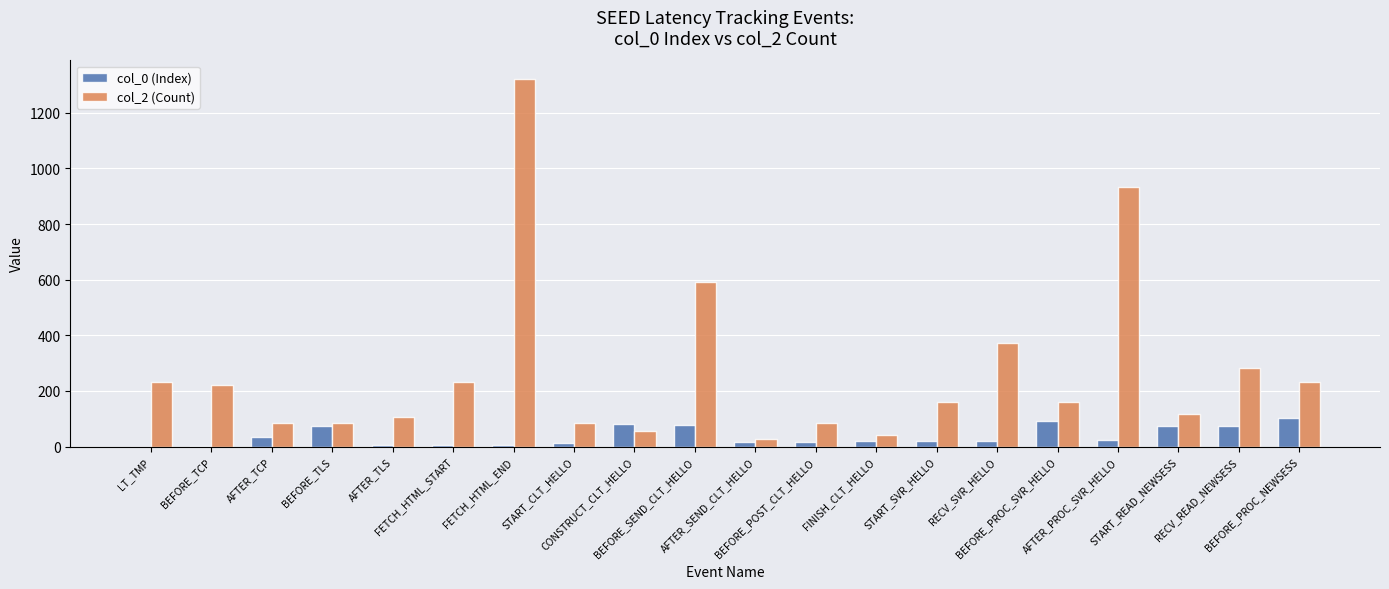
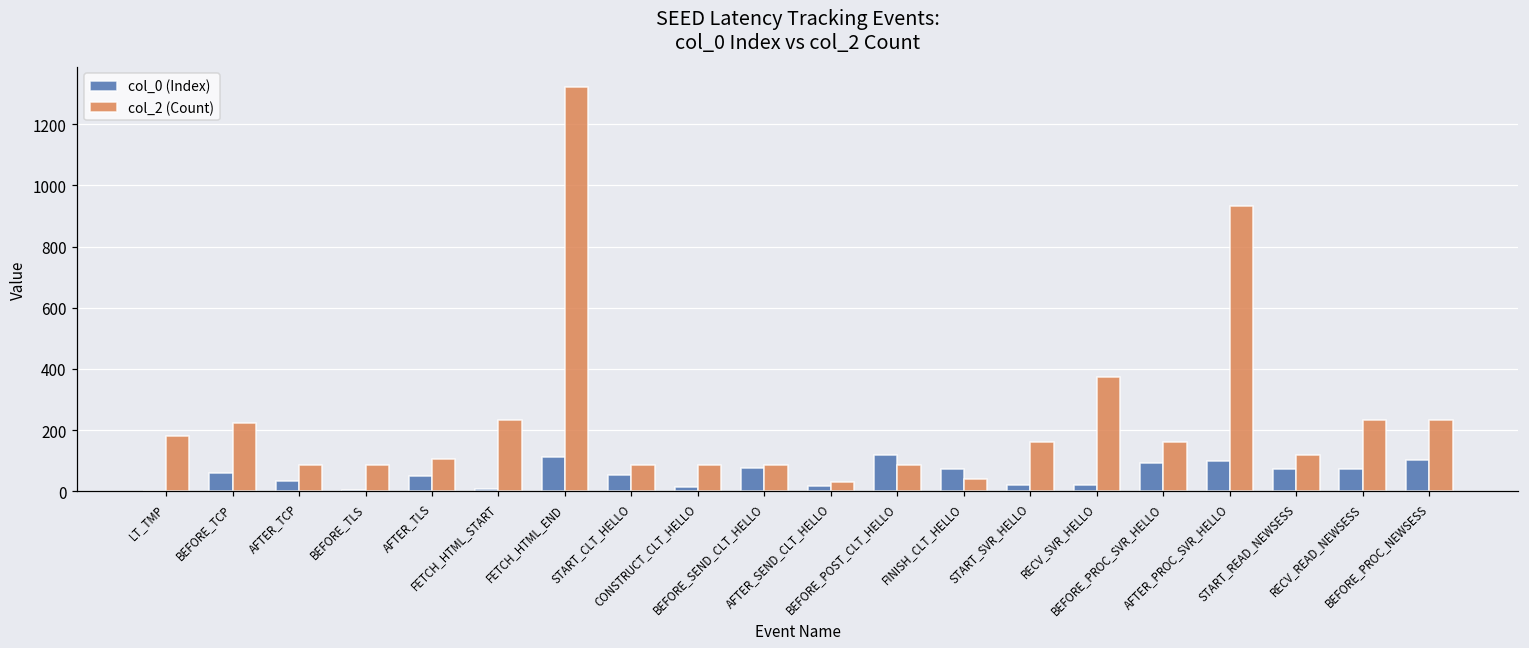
  {
    "col_0 (Index)": {
      "LT_TMP": 0,
-     "BEFORE_TCP": 0,
+     "BEFORE_TCP": 60,
      "AFTER_TCP": 30,
-     "BEFORE_TLS": 70,
-     "AFTER_TLS": 10,
-     "FETCH_HTML_END": 10,
-     "START_CLT_HELLO": 10,
-     "CONSTRUCT_CLT_HELLO": 80,
+     "BEFORE_TLS": 0,
+     "AFTER_TLS": 50,
+     "FETCH_HTML_END": 110,
+     "START_CLT_HELLO": 50,
+     "CONSTRUCT_CLT_HELLO": 20,
      "BEFORE_SEND_CLT_HELLO": 80,
      "AFTER_SEND_CLT_HELLO": 20,
-     "BEFORE_POST_CLT_HELLO": 20,
-     "FINISH_CLT_HELLO": 20,
+     "BEFORE_POST_CLT_HELLO": 120,
+     "FINISH_CLT_HELLO": 70,
      "START_SVR_HELLO": 20,
      "RECV_SVR_HELLO": 20,
      "BEFORE_PROC_SVR_HELLO": 90,
-     "AFTER_PROC_SVR_HELLO": 20,
+     "AFTER_PROC_SVR_HELLO": 100,
      "START_READ_NEWSESS": 70,
      "RECV_READ_NEWSESS": 70,
      "BEFORE_PROC_NEWSESS": 100
    },
    "col_2 (Count)": {
-     "LT_TMP": 230,
+     "LT_TMP": 180,
      "BEFORE_TCP": 220,
      "AFTER_TCP": 90,
      "BEFORE_TLS": 90,
      "AFTER_TLS": 110,
      "FETCH_HTML_START": 230,
      "FETCH_HTML_END": 1320,
      "START_CLT_HELLO": 90,
-     "CONSTRUCT_CLT_HELLO": 60,
-     "BEFORE_SEND_CLT_HELLO": 590,
+     "CONSTRUCT_CLT_HELLO": 90,
+     "BEFORE_SEND_CLT_HELLO": 90,
      "AFTER_SEND_CLT_HELLO": 30,
      "BEFORE_POST_CLT_HELLO": 90,
      "FINISH_CLT_HELLO": 40,
      "START_SVR_HELLO": 160,
      "RECV_SVR_HELLO": 370,
      "BEFORE_PROC_SVR_HELLO": 160,
      "AFTER_PROC_SVR_HELLO": 930,
      "START_READ_NEWSESS": 120,
-     "RECV_READ_NEWSESS": 280,
+     "RECV_READ_NEWSESS": 230,
      "BEFORE_PROC_NEWSESS": 230
    }
  }
